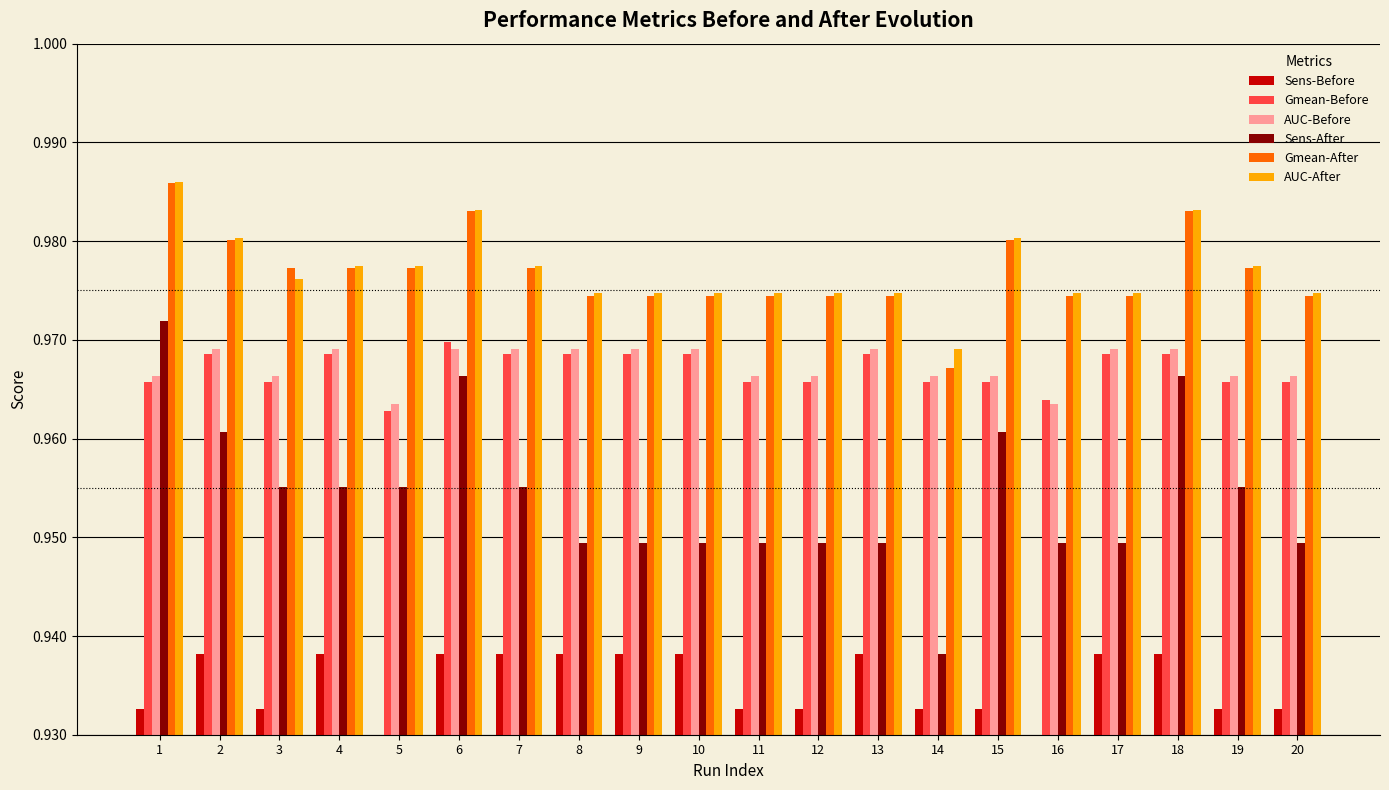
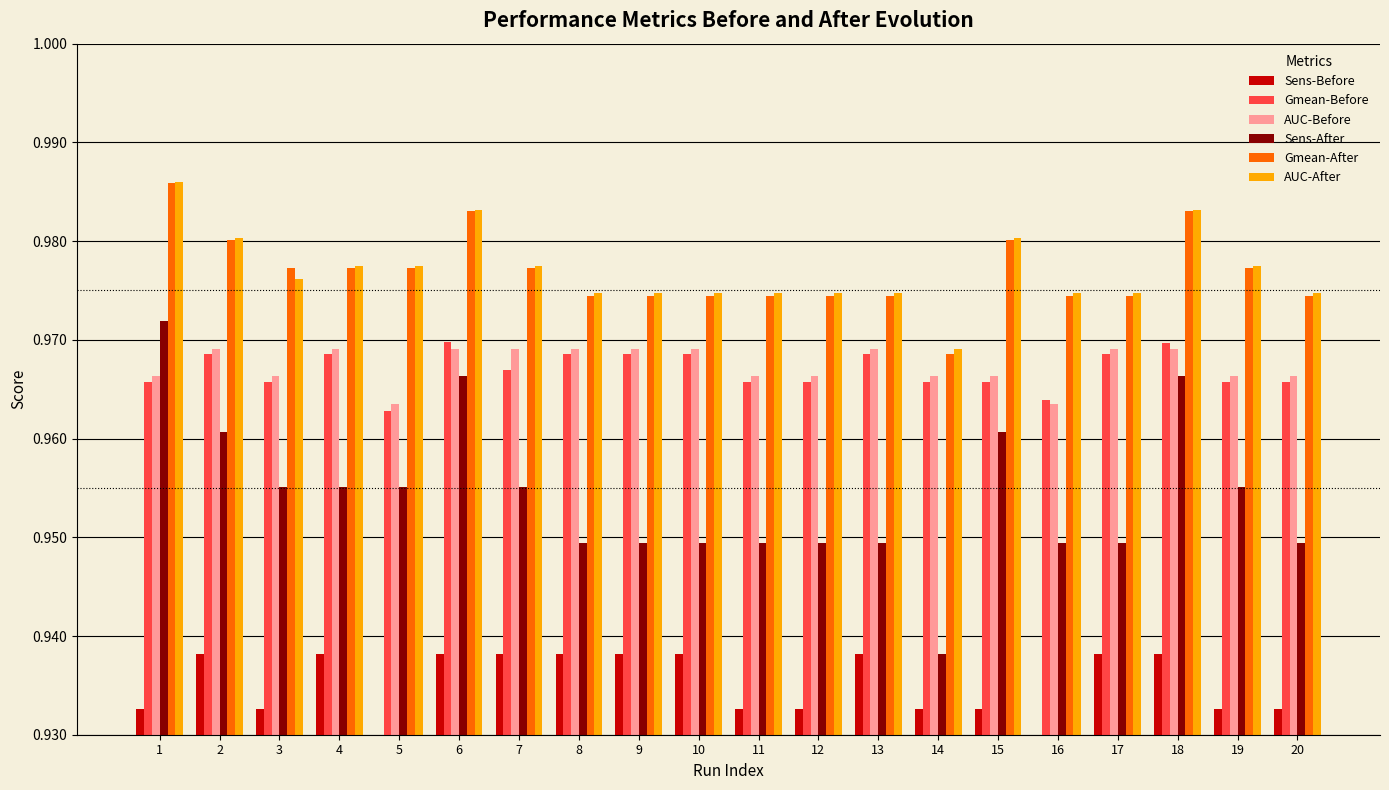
  {
    "Sens-Before": {
      "1": 0.933,
      "2": 0.938,
      "3": 0.933,
      "4": 0.938,
      "6": 0.938,
      "7": 0.938,
      "8": 0.938,
      "9": 0.938,
      "10": 0.938,
      "11": 0.933,
      "12": 0.933,
      "13": 0.938,
      "14": 0.933,
      "15": 0.933,
      "17": 0.938,
      "18": 0.938,
      "19": 0.933,
      "20": 0.933
    },
    "Gmean-Before": {
      "1": 0.966,
      "2": 0.969,
      "3": 0.966,
      "4": 0.969,
      "5": 0.963,
      "6": 0.970,
-     "7": 0.969,
+     "7": 0.967,
      "8": 0.969,
      "9": 0.969,
      "10": 0.969,
      "11": 0.966,
      "12": 0.966,
      "13": 0.969,
      "14": 0.966,
      "15": 0.966,
      "16": 0.964,
      "17": 0.969,
-     "18": 0.969,
+     "18": 0.970,
      "19": 0.966,
      "20": 0.966
    },
    "AUC-Before": {
      "1": 0.966,
      "2": 0.969,
      "3": 0.966,
      "4": 0.969,
      "5": 0.963,
      "6": 0.969,
      "7": 0.969,
      "8": 0.969,
      "9": 0.969,
      "10": 0.969,
      "11": 0.966,
      "12": 0.966,
      "13": 0.969,
      "14": 0.966,
      "15": 0.966,
      "16": 0.963,
      "17": 0.969,
      "18": 0.969,
      "19": 0.966,
      "20": 0.966
    },
    "Sens-After": {
      "1": 0.972,
      "2": 0.961,
      "3": 0.955,
      "4": 0.955,
      "5": 0.955,
      "6": 0.966,
      "7": 0.955,
      "8": 0.949,
      "9": 0.949,
      "10": 0.949,
      "11": 0.949,
      "12": 0.949,
      "13": 0.949,
      "14": 0.938,
      "15": 0.961,
      "16": 0.949,
      "17": 0.949,
      "18": 0.966,
      "19": 0.955,
      "20": 0.949
    },
    "Gmean-After": {
      "1": 0.986,
      "2": 0.980,
      "3": 0.977,
      "4": 0.977,
      "5": 0.977,
      "6": 0.983,
      "7": 0.977,
      "8": 0.974,
      "9": 0.974,
      "10": 0.974,
      "11": 0.974,
      "12": 0.974,
      "13": 0.974,
-     "14": 0.967,
+     "14": 0.969,
      "15": 0.980,
      "16": 0.974,
      "17": 0.974,
      "18": 0.983,
      "19": 0.977,
      "20": 0.974
    },
    "AUC-After": {
      "1": 0.986,
      "2": 0.980,
      "3": 0.976,
      "4": 0.978,
      "5": 0.978,
      "6": 0.983,
      "7": 0.978,
      "8": 0.975,
      "9": 0.975,
      "10": 0.975,
      "11": 0.975,
      "12": 0.975,
      "13": 0.975,
      "14": 0.969,
      "15": 0.980,
      "16": 0.975,
      "17": 0.975,
      "18": 0.983,
      "19": 0.978,
      "20": 0.975
    }
  }
